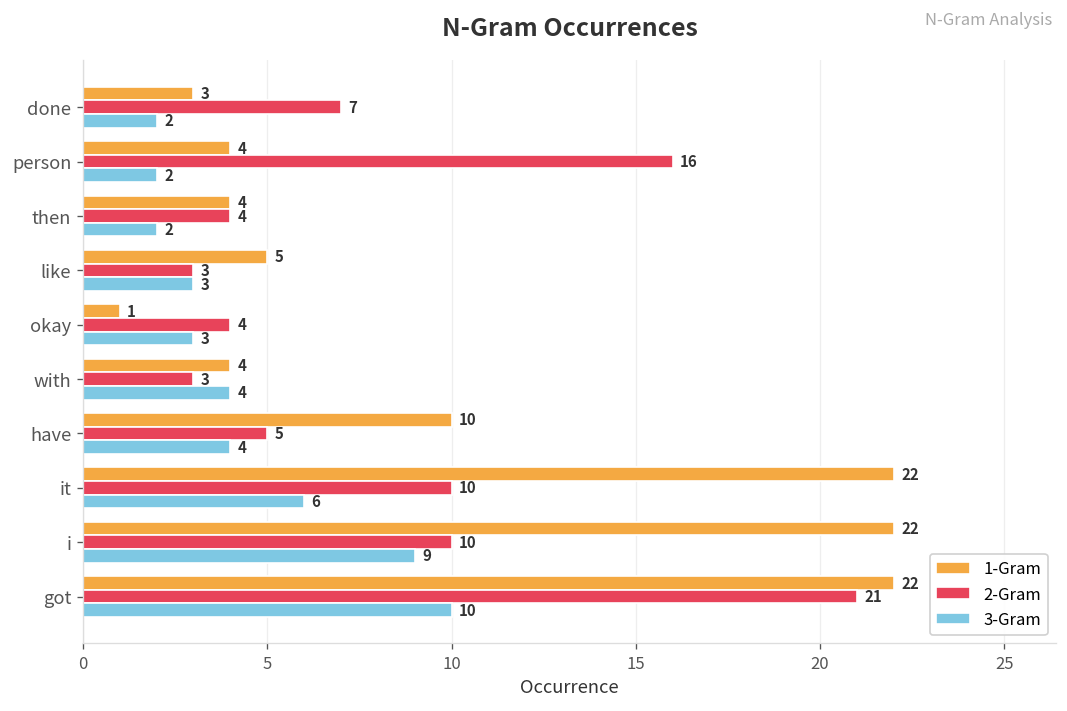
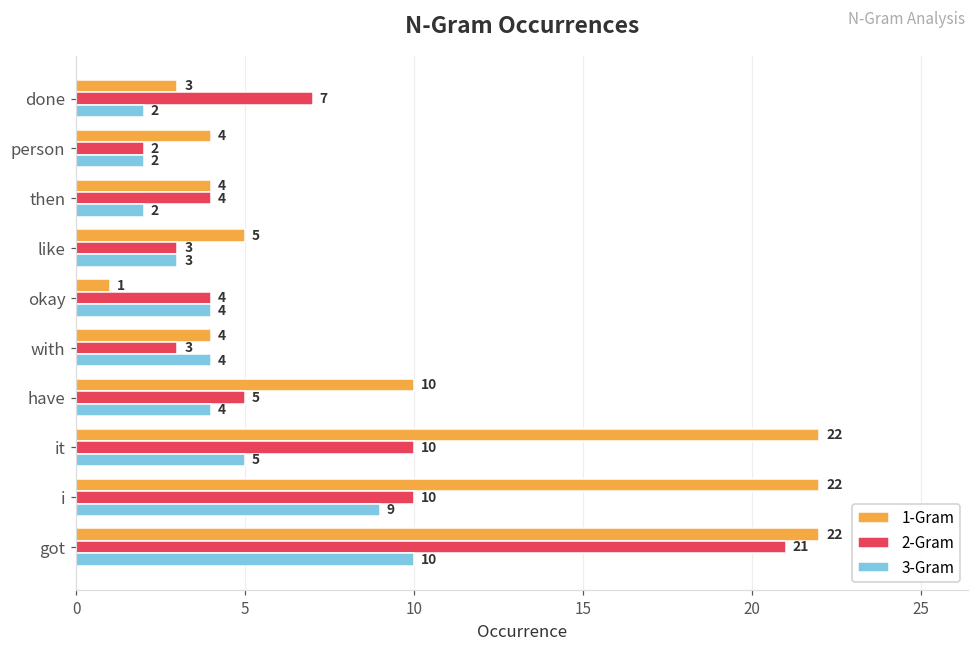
  {
    "1-Gram": {
      "done": 3,
      "person": 4,
      "then": 4,
      "like": 5,
      "okay": 1,
      "with": 4,
      "have": 10,
      "it": 22,
      "i": 22,
      "got": 22
    },
    "2-Gram": {
      "done": 7,
-     "person": 16,
+     "person": 2,
      "then": 4,
      "like": 3,
      "okay": 4,
      "with": 3,
      "have": 5,
      "it": 10,
      "i": 10,
      "got": 21
    },
    "3-Gram": {
      "done": 2,
      "person": 2,
      "then": 2,
      "like": 3,
-     "okay": 3,
+     "okay": 4,
      "with": 4,
      "have": 4,
-     "it": 6,
+     "it": 5,
      "i": 9,
      "got": 10
    }
  }
